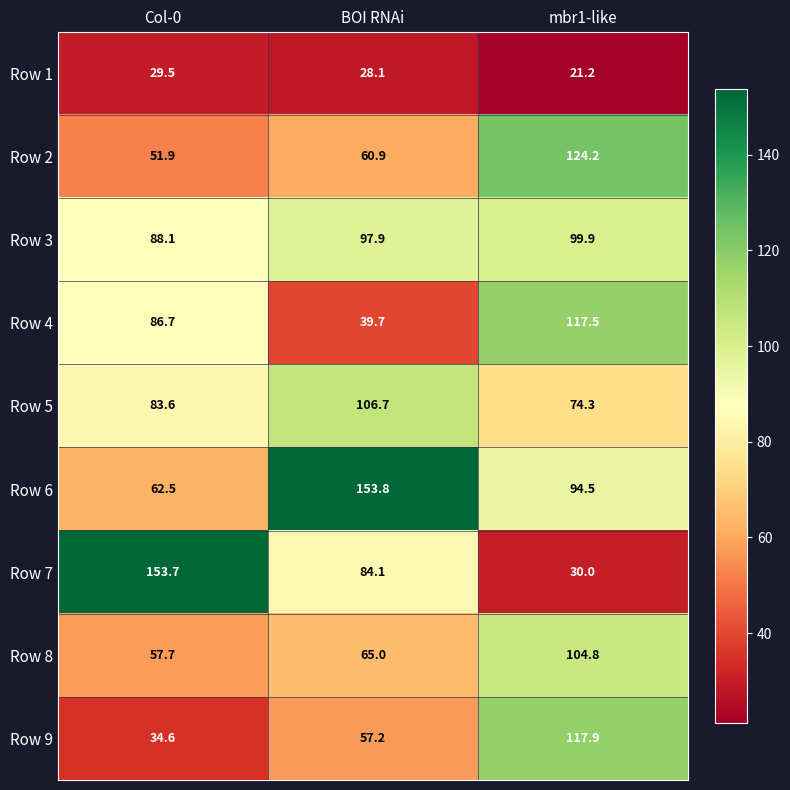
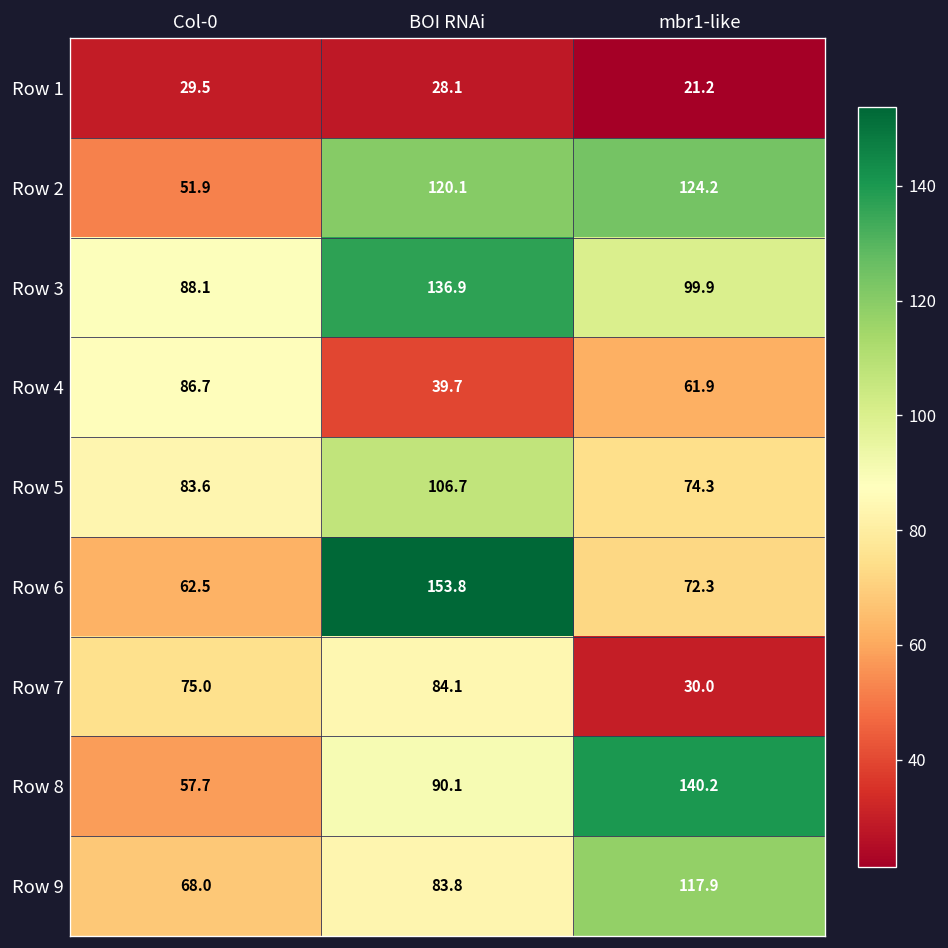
  {
    "Row 1": {
      "Col-0": 29.5,
      "BOI RNAi": 28.1,
      "mbr1-like": 21.2
    },
    "Row 2": {
      "Col-0": 51.9,
-     "BOI RNAi": 60.9,
+     "BOI RNAi": 120.1,
      "mbr1-like": 124.2
    },
    "Row 3": {
      "Col-0": 88.1,
-     "BOI RNAi": 97.9,
+     "BOI RNAi": 136.9,
      "mbr1-like": 99.9
    },
    "Row 4": {
      "Col-0": 86.7,
      "BOI RNAi": 39.7,
-     "mbr1-like": 117.5
+     "mbr1-like": 61.9
    },
    "Row 5": {
      "Col-0": 83.6,
      "BOI RNAi": 106.7,
      "mbr1-like": 74.3
    },
    "Row 6": {
      "Col-0": 62.5,
      "BOI RNAi": 153.8,
-     "mbr1-like": 94.5
+     "mbr1-like": 72.3
    },
    "Row 7": {
-     "Col-0": 153.7,
+     "Col-0": 75.0,
      "BOI RNAi": 84.1,
      "mbr1-like": 30.0
    },
    "Row 8": {
      "Col-0": 57.7,
-     "BOI RNAi": 65.0,
-     "mbr1-like": 104.8
+     "BOI RNAi": 90.1,
+     "mbr1-like": 140.2
    },
    "Row 9": {
-     "Col-0": 34.6,
-     "BOI RNAi": 57.2,
+     "Col-0": 68.0,
+     "BOI RNAi": 83.8,
      "mbr1-like": 117.9
    }
  }
